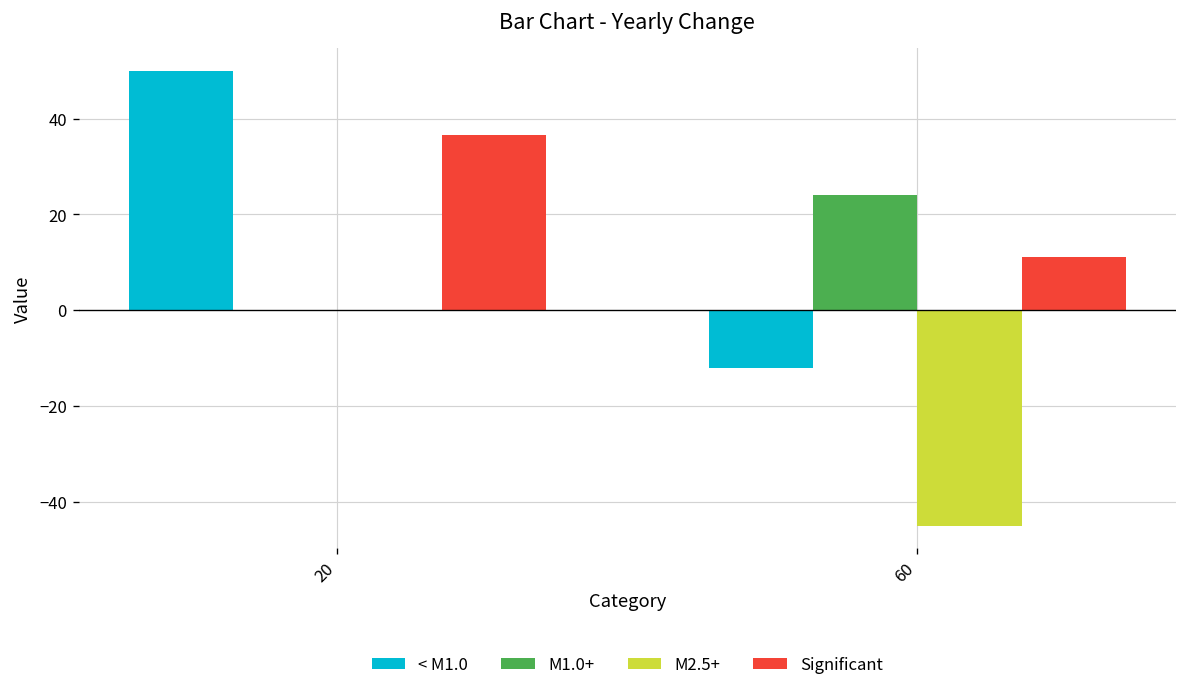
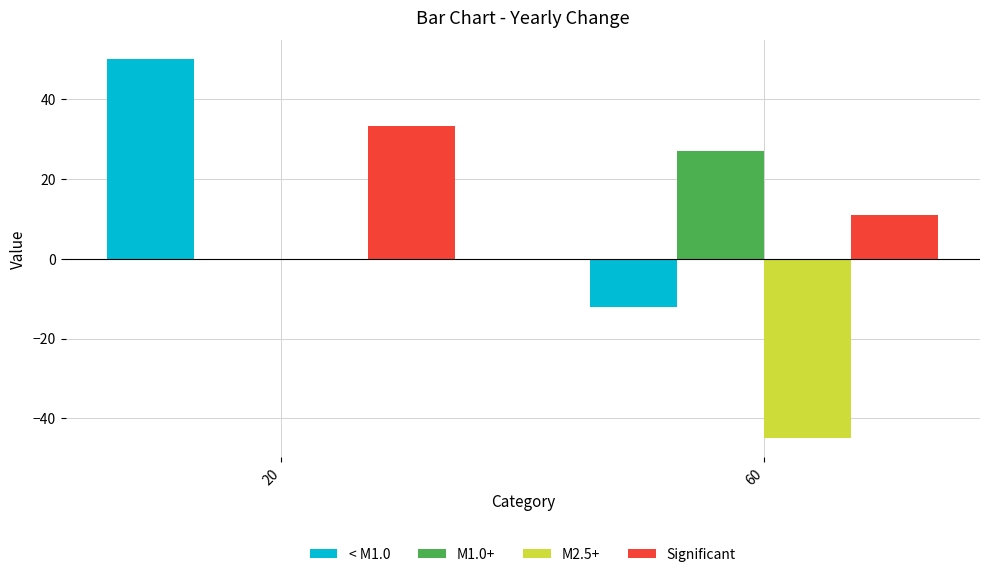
  {
    "< M1.0": {
      "20": 50,
      "60": -12
    },
    "M1.0+": {
      "20": 0,
-     "60": 24
+     "60": 27
    },
    "M2.5+": {
      "20": 0,
      "60": -45
    },
    "Significant": {
-     "20": 37,
+     "20": 33,
      "60": 11
    }
  }
